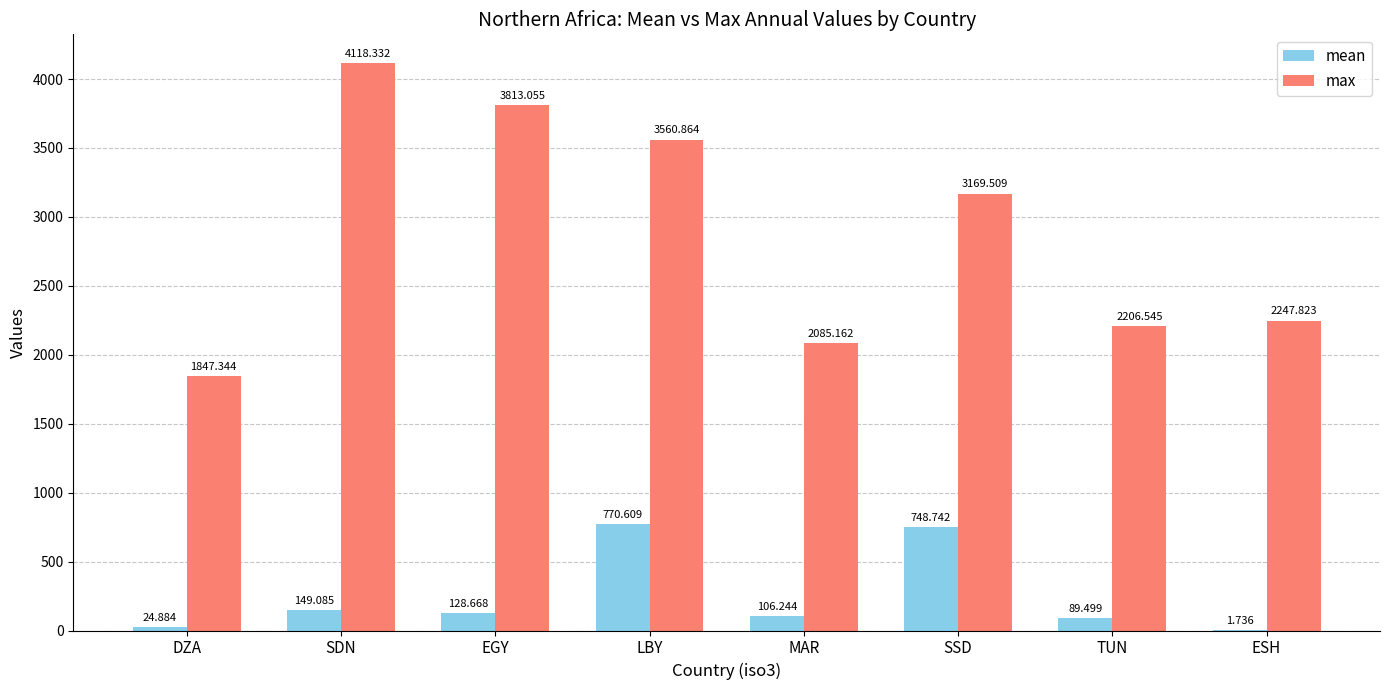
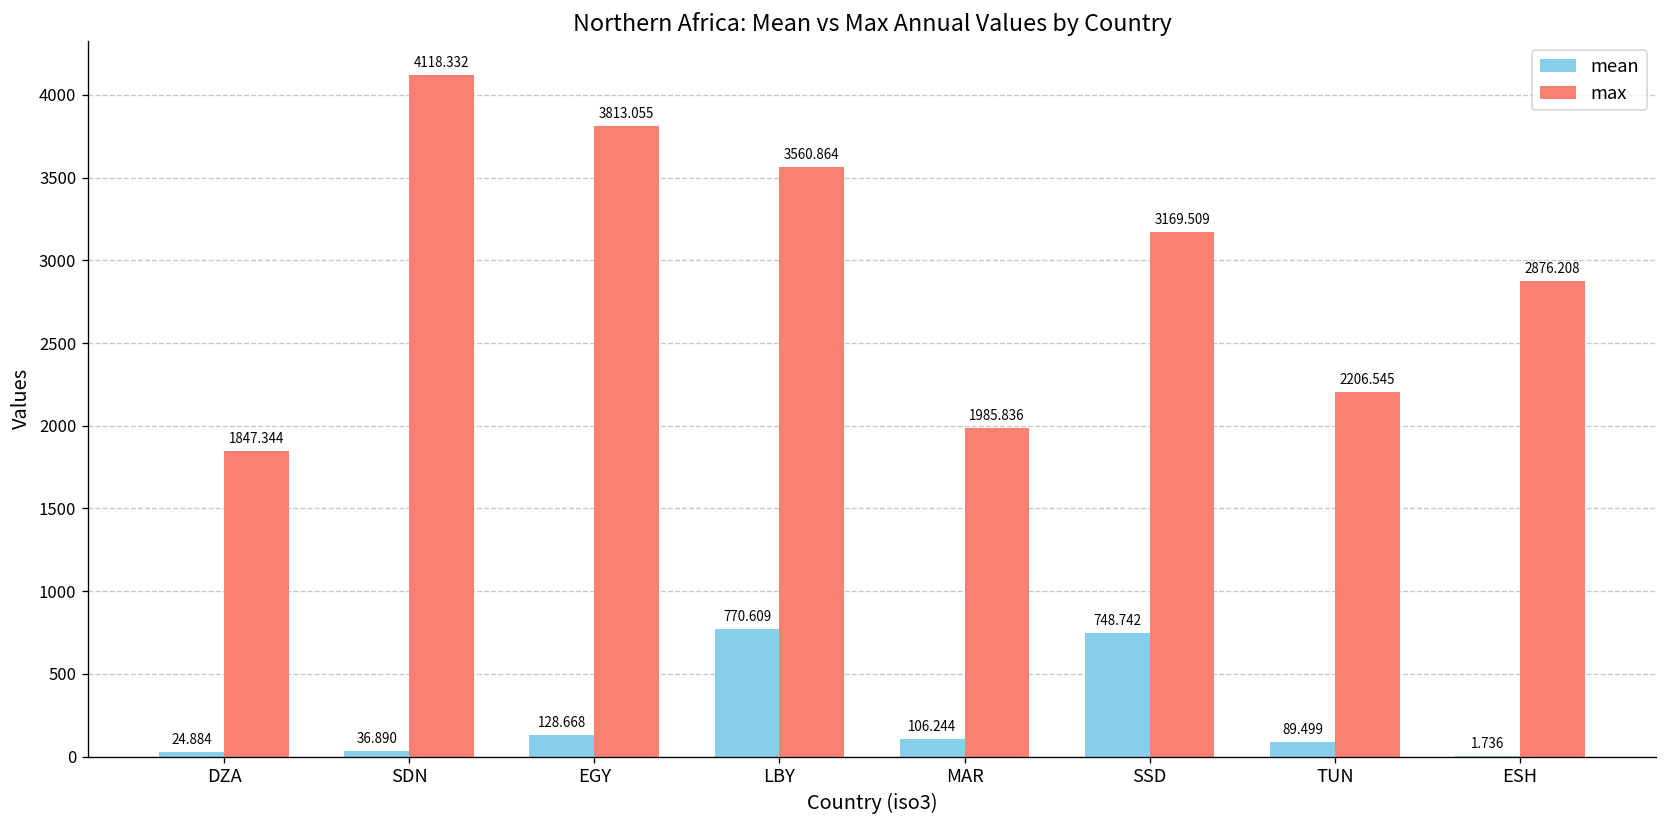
  {
    "mean": {
      "DZA": 24.884,
-     "SDN": 149.085,
+     "SDN": 36.890,
      "EGY": 128.668,
      "LBY": 770.609,
      "MAR": 106.244,
      "SSD": 748.742,
      "TUN": 89.499,
      "ESH": 1.736
    },
    "max": {
      "DZA": 1847.344,
      "SDN": 4118.332,
      "EGY": 3813.055,
      "LBY": 3560.864,
-     "MAR": 2085.162,
+     "MAR": 1985.836,
      "SSD": 3169.509,
      "TUN": 2206.545,
-     "ESH": 2247.823
+     "ESH": 2876.208
    }
  }
